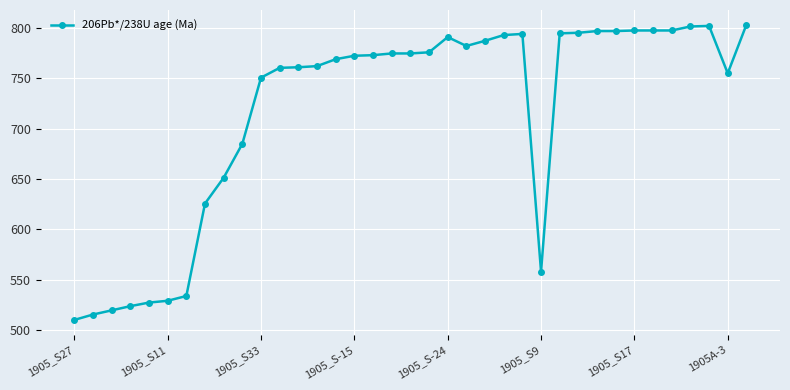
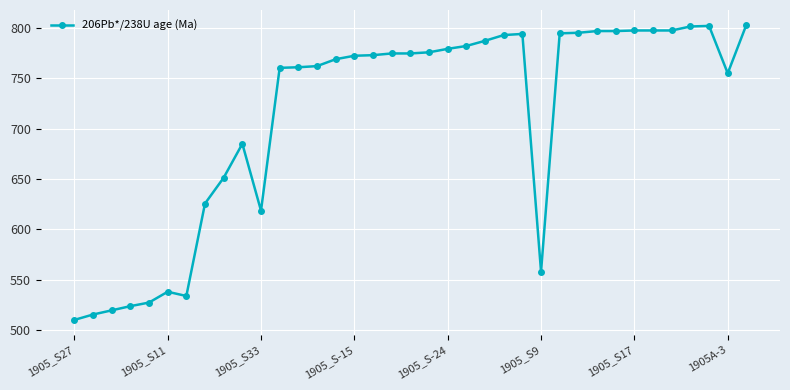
  {
    "1905_S27": 510,
-   "1905_S11": 529,
-   "1905_S33": 751,
+   "1905_S11": 538,
+   "1905_S33": 618,
    "1905_S-15": 772,
-   "1905_S-24": 791,
+   "1905_S-24": 779,
    "1905_S9": 558,
    "1905_S17": 798,
    "1905A-3": 755
  }
